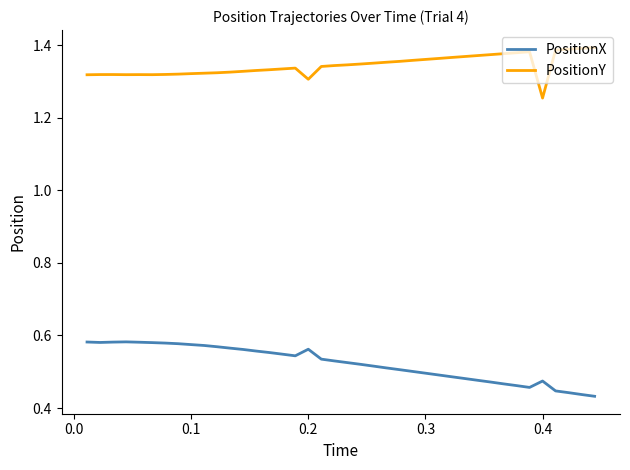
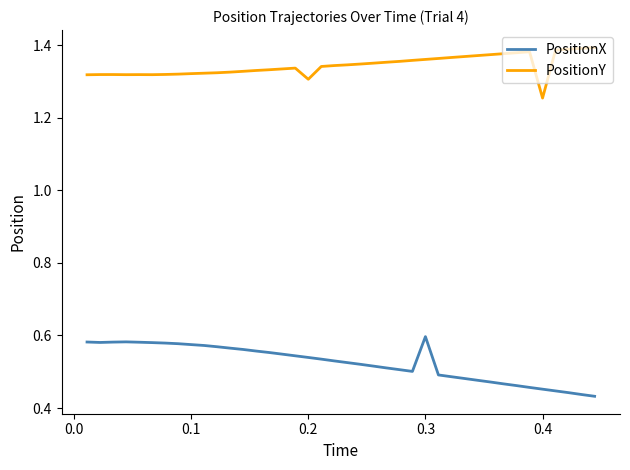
  {
    "PositionX": {
      "0.1": 0.57,
-     "0.2": 0.56,
-     "0.3": 0.50,
-     "0.4": 0.47
+     "0.2": 0.54,
+     "0.3": 0.60,
+     "0.4": 0.45
    },
    "PositionY": {
      "0.1": 1.32,
      "0.2": 1.31,
      "0.3": 1.36,
      "0.4": 1.25
    }
  }
